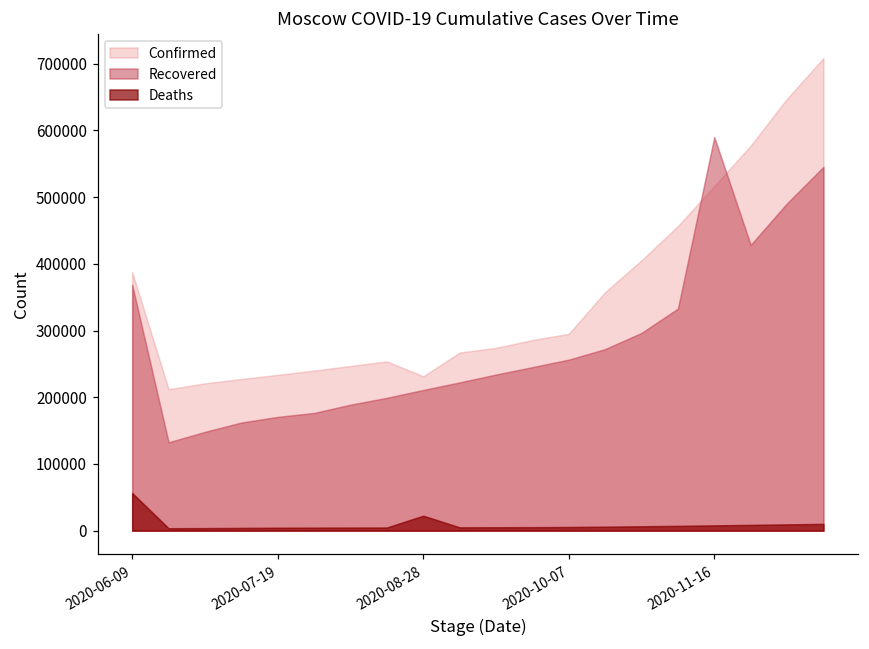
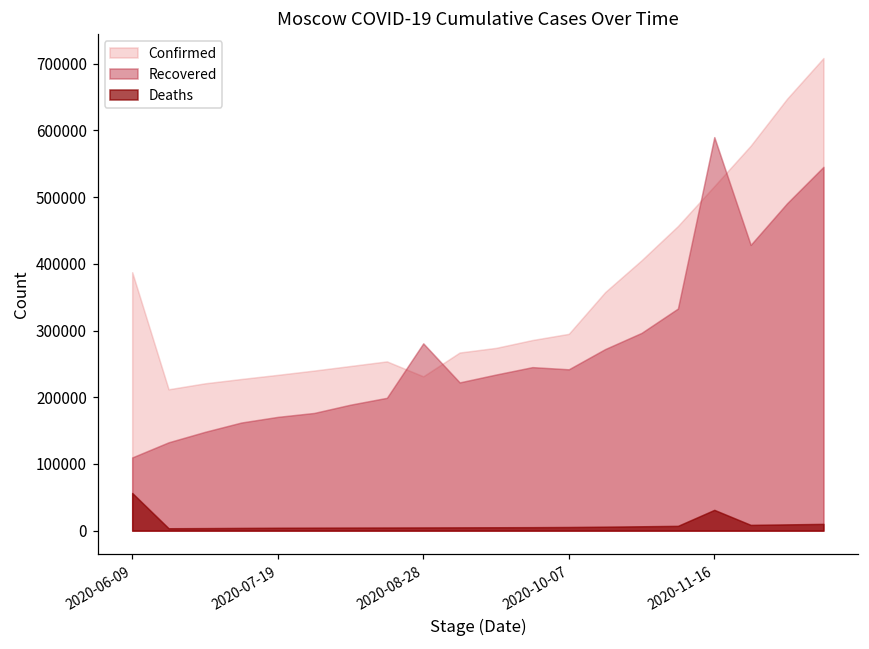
  {
    "Confirmed": {
      "2020-06-09": 390000,
      "2020-07-19": 230000,
      "2020-08-28": 230000,
      "2020-10-07": 300000,
      "2020-11-16": 520000
    },
    "Recovered": {
-     "2020-06-09": 370000,
+     "2020-06-09": 110000,
      "2020-07-19": 170000,
-     "2020-08-28": 210000,
-     "2020-10-07": 260000,
+     "2020-08-28": 280000,
+     "2020-10-07": 240000,
      "2020-11-16": 590000
    },
    "Deaths": {
      "2020-06-09": 60000,
      "2020-07-19": 0,
-     "2020-08-28": 20000,
+     "2020-08-28": 0,
      "2020-10-07": 10000,
-     "2020-11-16": 10000
+     "2020-11-16": 30000
    }
  }
